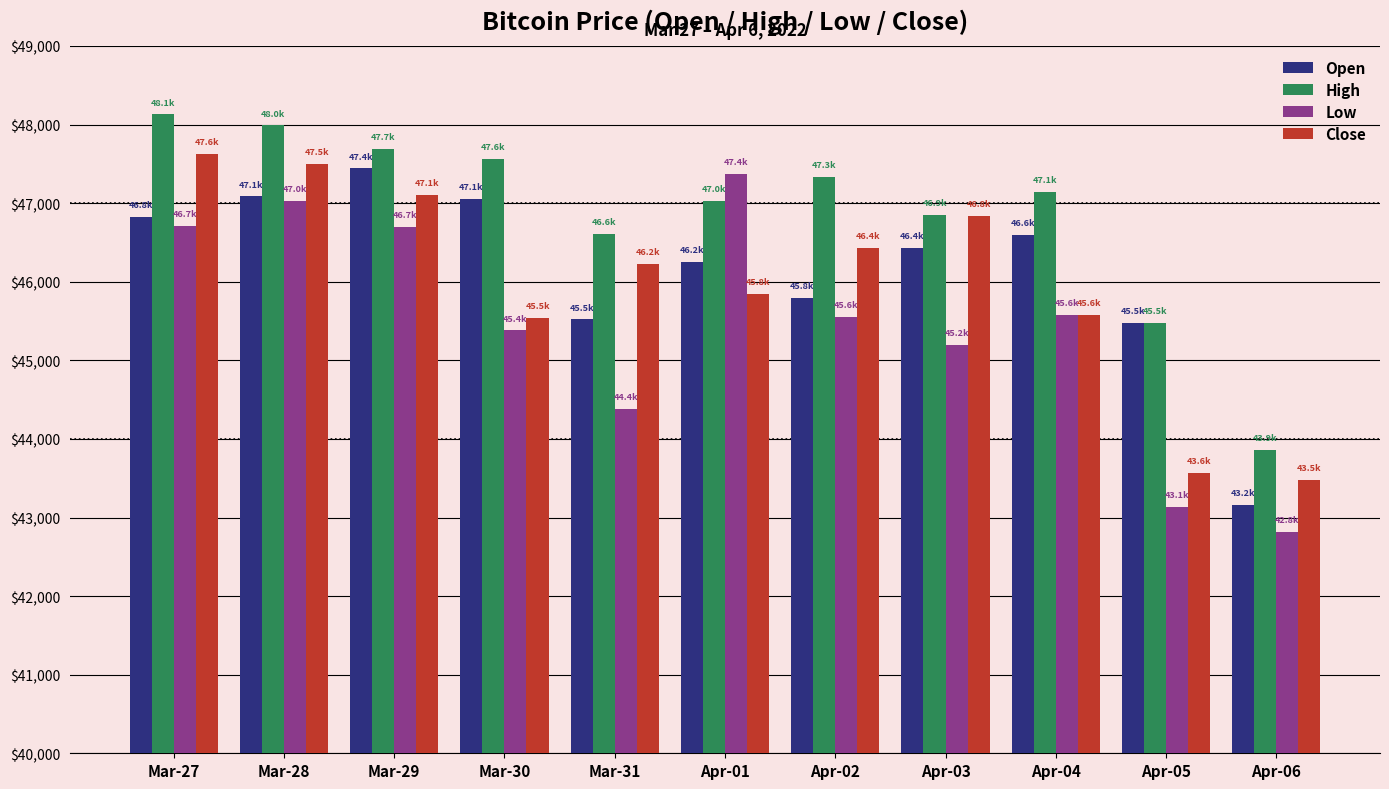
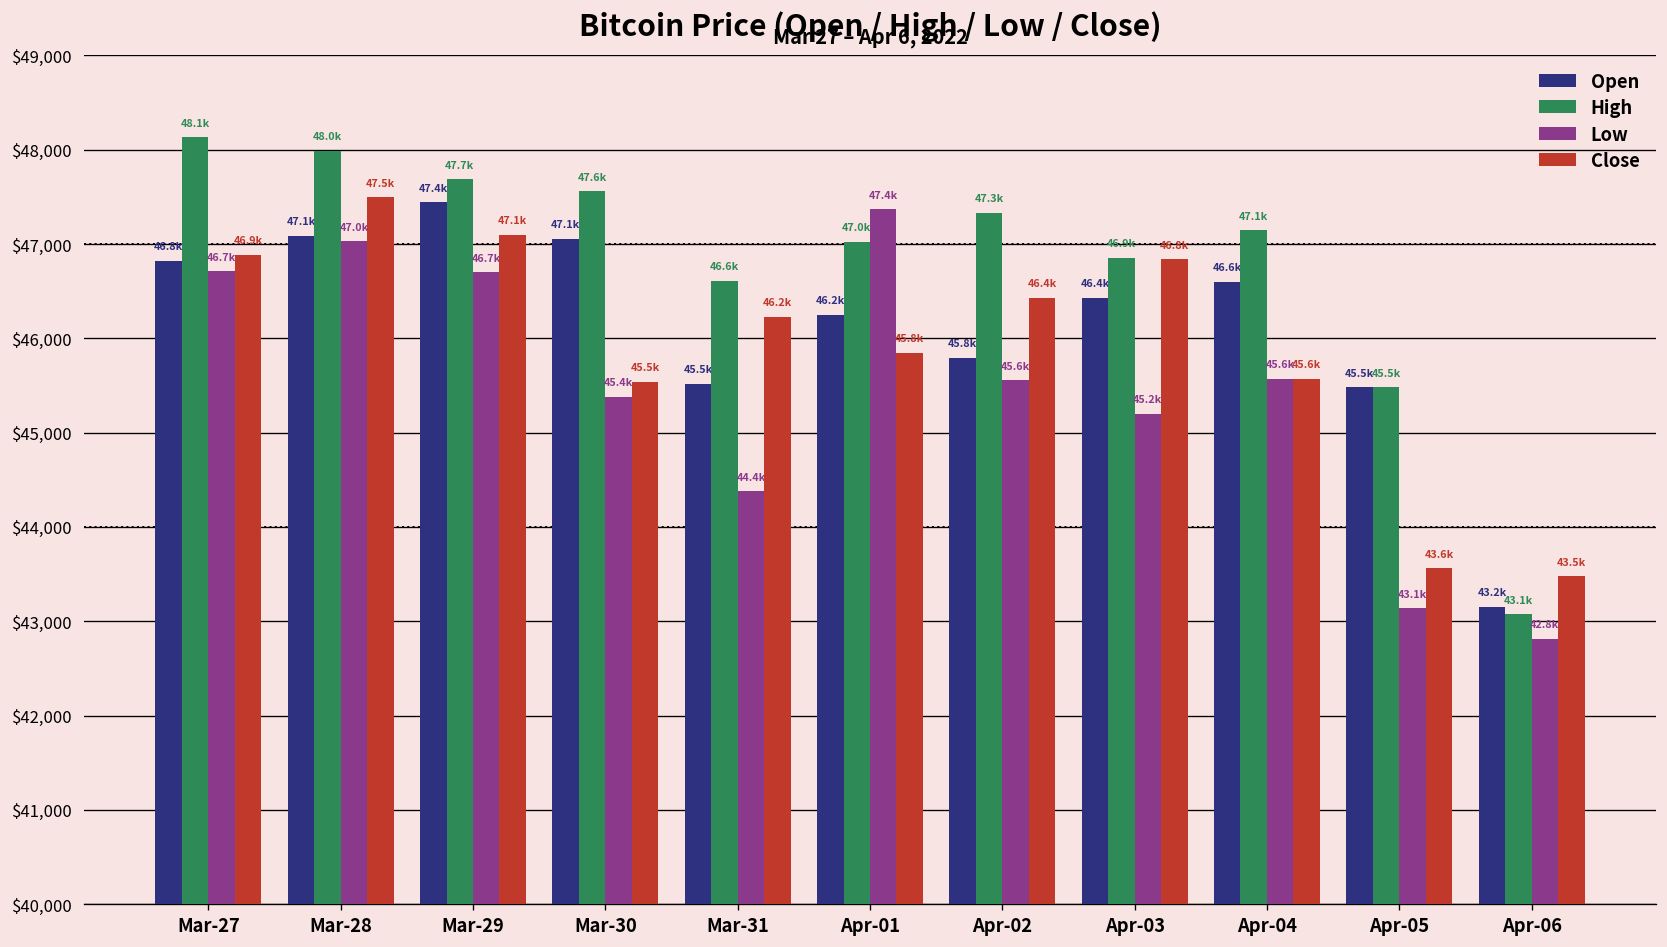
  {
    "Open": {
      "Mar-27": "46.8k",
      "Mar-28": "47.1k",
      "Mar-29": "47.4k",
      "Mar-30": "47.1k",
      "Mar-31": "45.5k",
      "Apr-01": "46.2k",
      "Apr-02": "45.8k",
      "Apr-03": "46.4k",
      "Apr-04": "46.6k",
      "Apr-05": "45.5k",
      "Apr-06": "43.2k"
    },
    "High": {
      "Mar-27": "48.1k",
      "Mar-28": "48.0k",
      "Mar-29": "47.7k",
      "Mar-30": "47.6k",
      "Mar-31": "46.6k",
      "Apr-01": "47.0k",
      "Apr-02": "47.3k",
      "Apr-03": "46.9k",
      "Apr-04": "47.1k",
      "Apr-05": "45.5k",
-     "Apr-06": "43.9k"
+     "Apr-06": "43.1k"
    },
    "Low": {
      "Mar-27": "46.7k",
      "Mar-28": "47.0k",
      "Mar-29": "46.7k",
      "Mar-30": "45.4k",
      "Mar-31": "44.4k",
      "Apr-01": "47.4k",
      "Apr-02": "45.6k",
      "Apr-03": "45.2k",
      "Apr-04": "45.6k",
      "Apr-05": "43.1k",
      "Apr-06": "42.8k"
    },
    "Close": {
-     "Mar-27": "47.6k",
+     "Mar-27": "46.9k",
      "Mar-28": "47.5k",
      "Mar-29": "47.1k",
      "Mar-30": "45.5k",
      "Mar-31": "46.2k",
      "Apr-01": "45.8k",
      "Apr-02": "46.4k",
      "Apr-03": "46.8k",
      "Apr-04": "45.6k",
      "Apr-05": "43.6k",
      "Apr-06": "43.5k"
    }
  }
